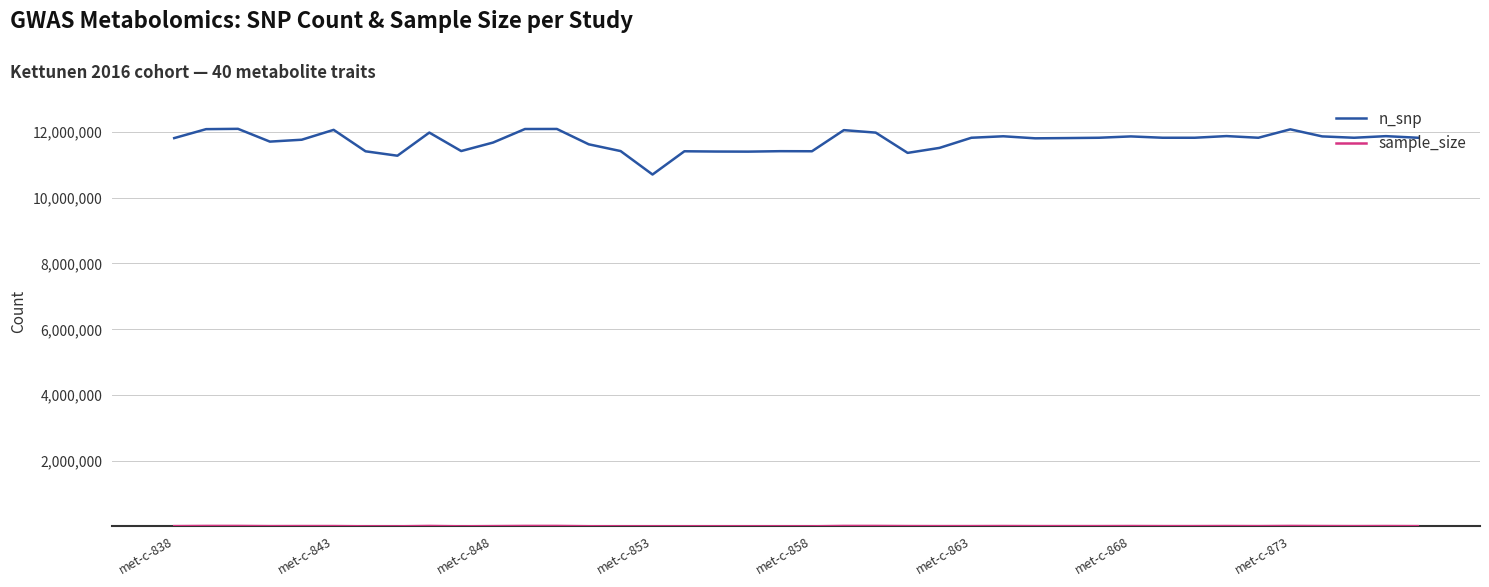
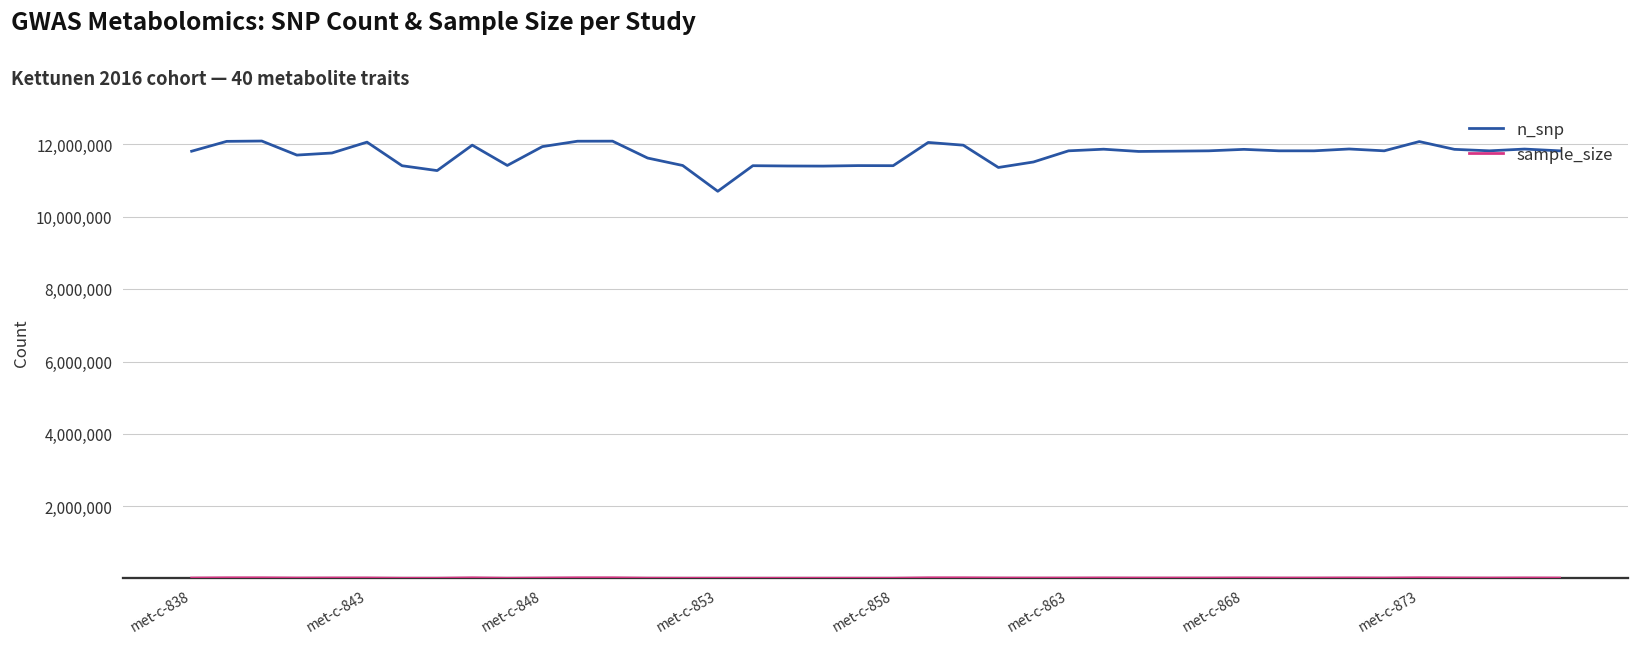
  {
    "n_snp": {
      "met-c-838": "11,800,000",
      "met-c-843": "12,100,000",
-     "met-c-848": "11,700,000",
+     "met-c-848": "11,900,000",
      "met-c-853": "10,700,000",
      "met-c-858": "11,400,000",
      "met-c-863": "11,800,000",
      "met-c-868": "11,900,000",
      "met-c-873": "12,100,000"
    },
    "sample_size": {
      "met-c-838": "0",
      "met-c-843": "0",
      "met-c-848": "0",
      "met-c-853": "0",
      "met-c-858": "0",
      "met-c-863": "0",
      "met-c-868": "0",
      "met-c-873": "0"
    }
  }
